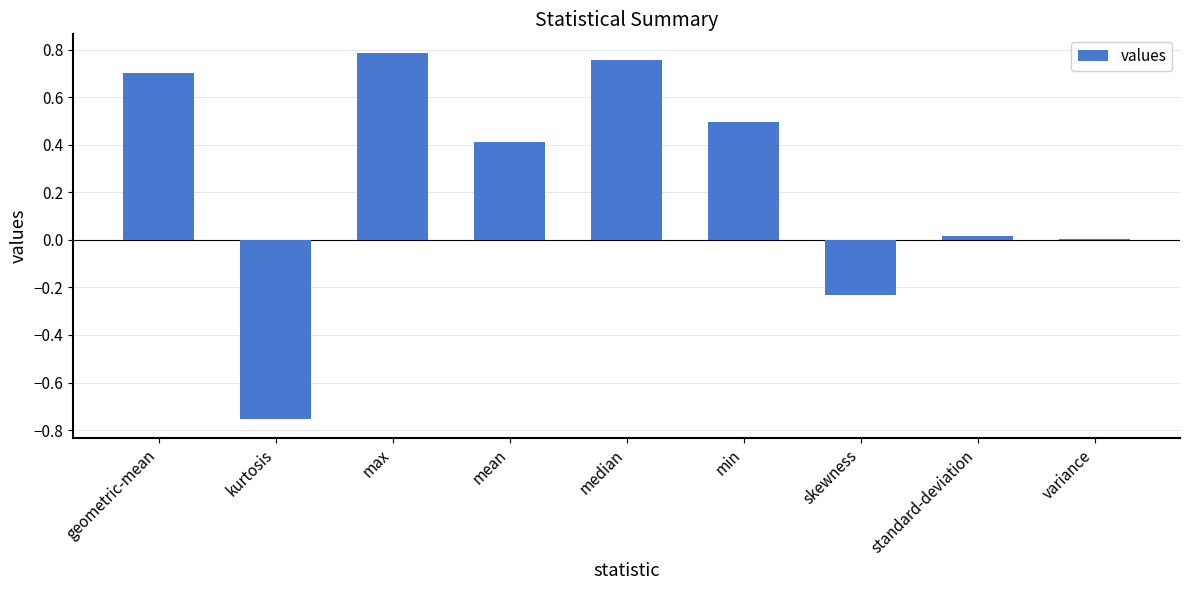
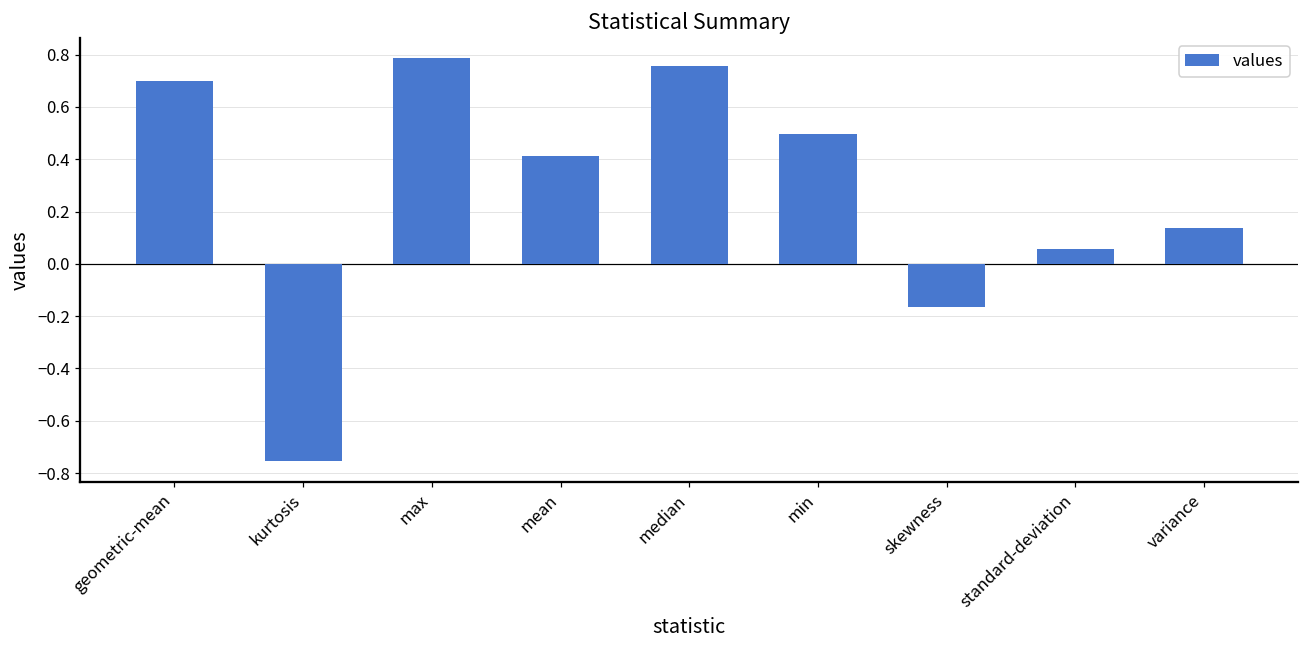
  {
    "geometric-mean": 0.70,
    "kurtosis": -0.76,
    "max": 0.79,
    "mean": 0.41,
    "median": 0.76,
    "min": 0.50,
-   "skewness": -0.23,
-   "standard-deviation": 0.02,
-   "variance": 0.00
+   "skewness": -0.16,
+   "standard-deviation": 0.06,
+   "variance": 0.14
  }
